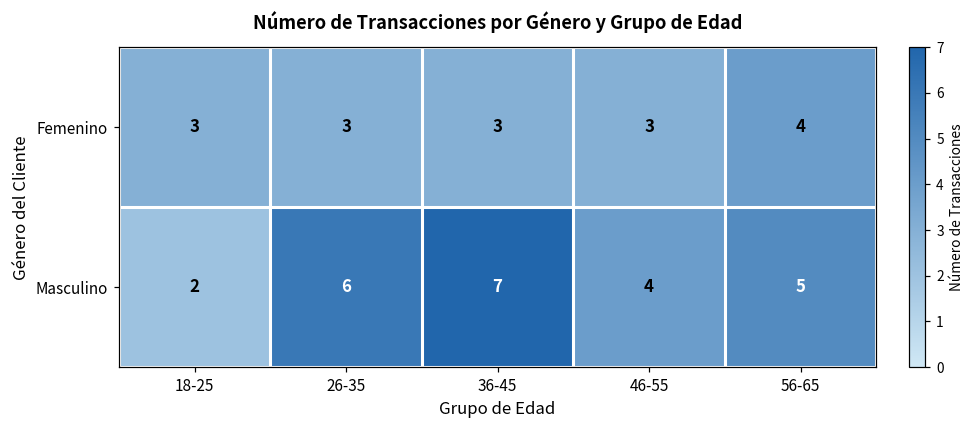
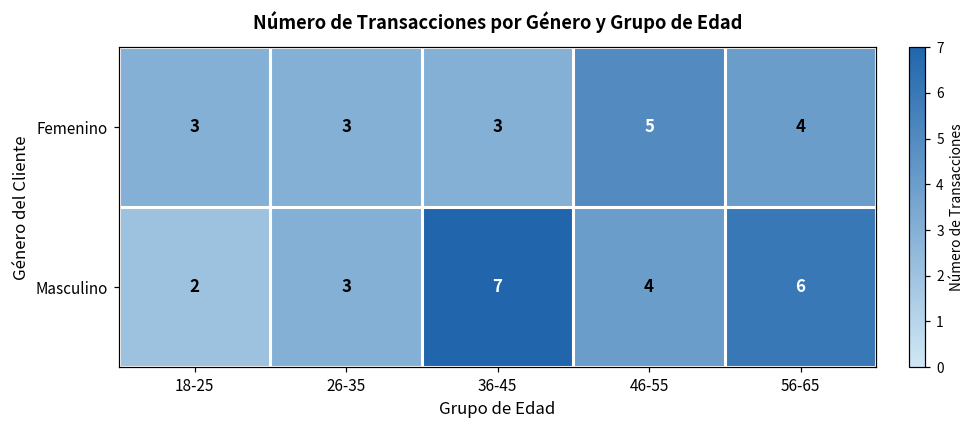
  {
    "Femenino": {
      "18-25": 3,
      "26-35": 3,
      "36-45": 3,
-     "46-55": 3,
+     "46-55": 5,
      "56-65": 4
    },
    "Masculino": {
      "18-25": 2,
-     "26-35": 6,
+     "26-35": 3,
      "36-45": 7,
      "46-55": 4,
-     "56-65": 5
+     "56-65": 6
    }
  }
